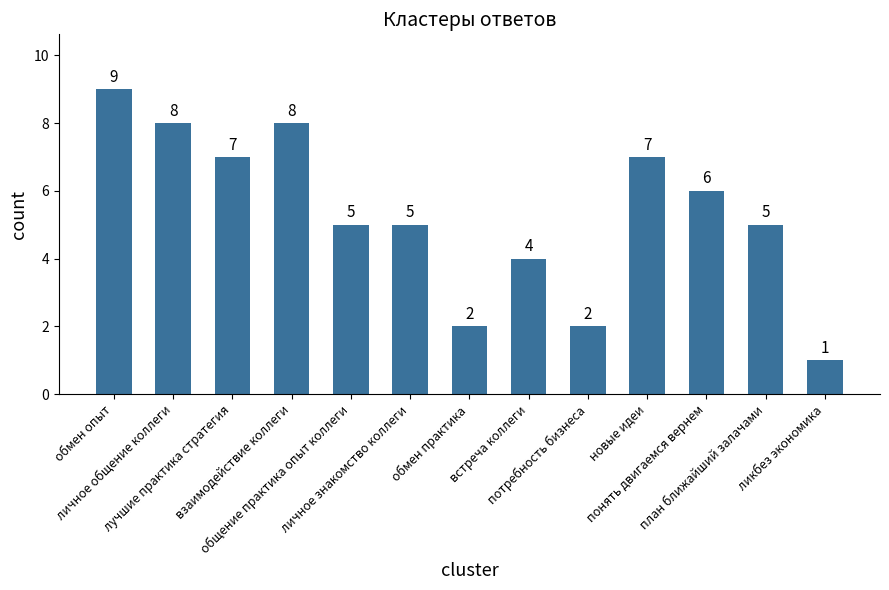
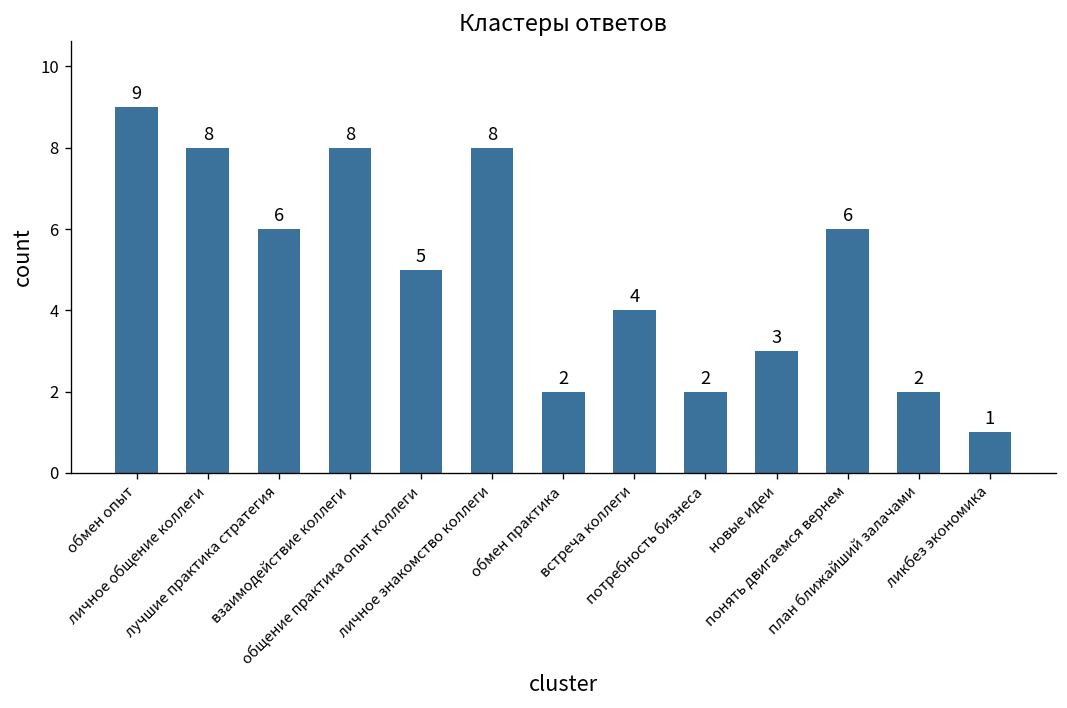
  {
    "обмен опыт": 9,
    "личное общение коллеги": 8,
-   "лучшие практика стратегия": 7,
+   "лучшие практика стратегия": 6,
    "взаимодействие коллеги": 8,
    "общение практика опыт коллеги": 5,
-   "личное знакомство коллеги": 5,
+   "личное знакомство коллеги": 8,
    "обмен практика": 2,
    "встреча коллеги": 4,
    "потребность бизнеса": 2,
-   "новые идеи": 7,
+   "новые идеи": 3,
    "понять двигаемся вернем": 6,
-   "план ближайший залачами": 5,
+   "план ближайший залачами": 2,
    "ликбез экономика": 1
  }
